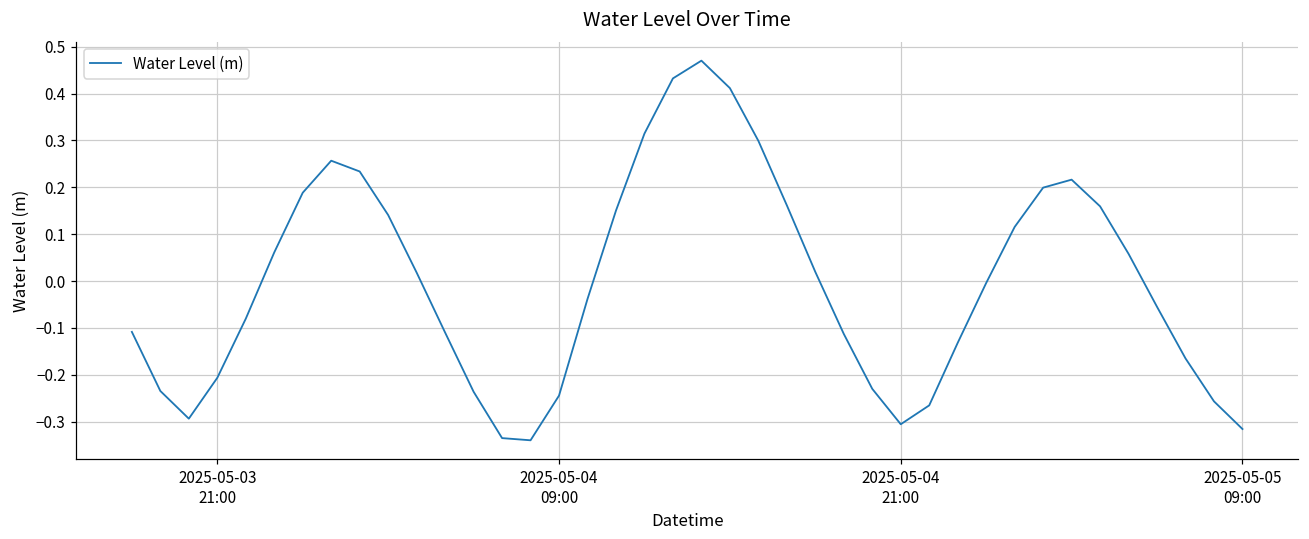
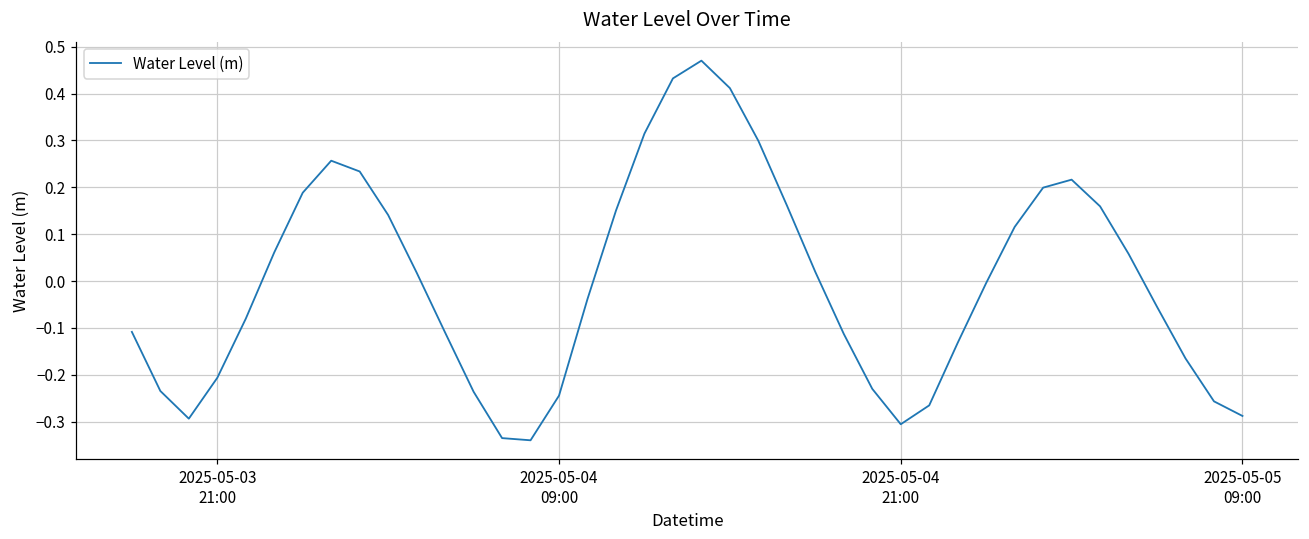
  {
    "2025-05-03 21:00": -0.21,
    "2025-05-04 09:00": -0.24,
    "2025-05-04 21:00": -0.31,
-   "2025-05-05 09:00": -0.32
+   "2025-05-05 09:00": -0.29
  }
